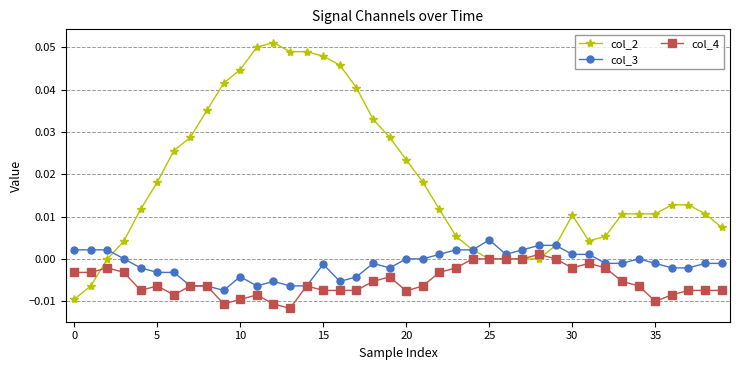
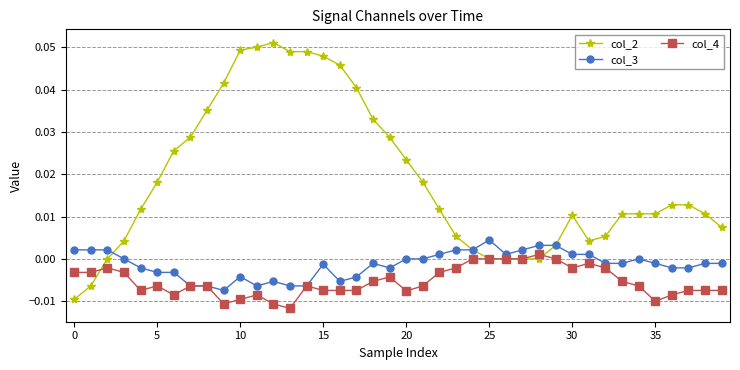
  {
    "col_2": {
      "0": -0.010,
      "5": 0.018,
-     "10": 0.045,
+     "10": 0.049,
      "15": 0.048,
      "20": 0.023,
      "30": 0.010,
      "35": 0.011
    },
    "col_3": {
      "0": 0.002,
      "5": -0.003,
      "10": -0.004,
      "15": -0.001,
      "20": 0.000,
      "25": 0.004,
      "30": 0.001,
      "35": -0.001
    },
    "col_4": {
      "0": -0.003,
      "5": -0.006,
      "10": -0.010,
      "15": -0.007,
      "20": -0.008,
      "30": -0.002,
      "35": -0.010
    }
  }
